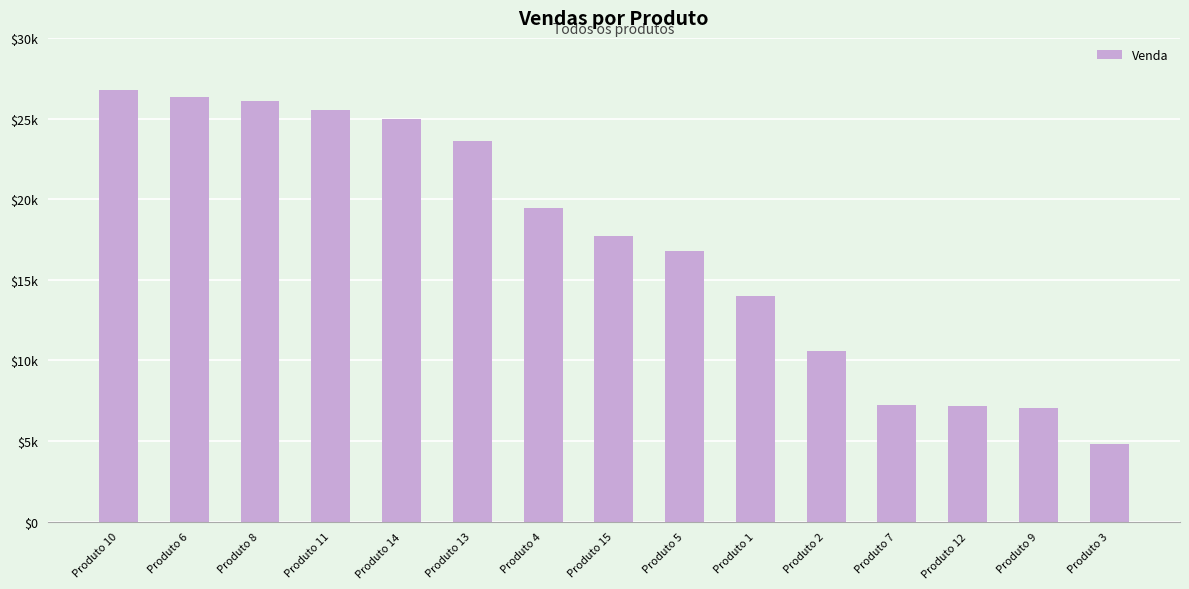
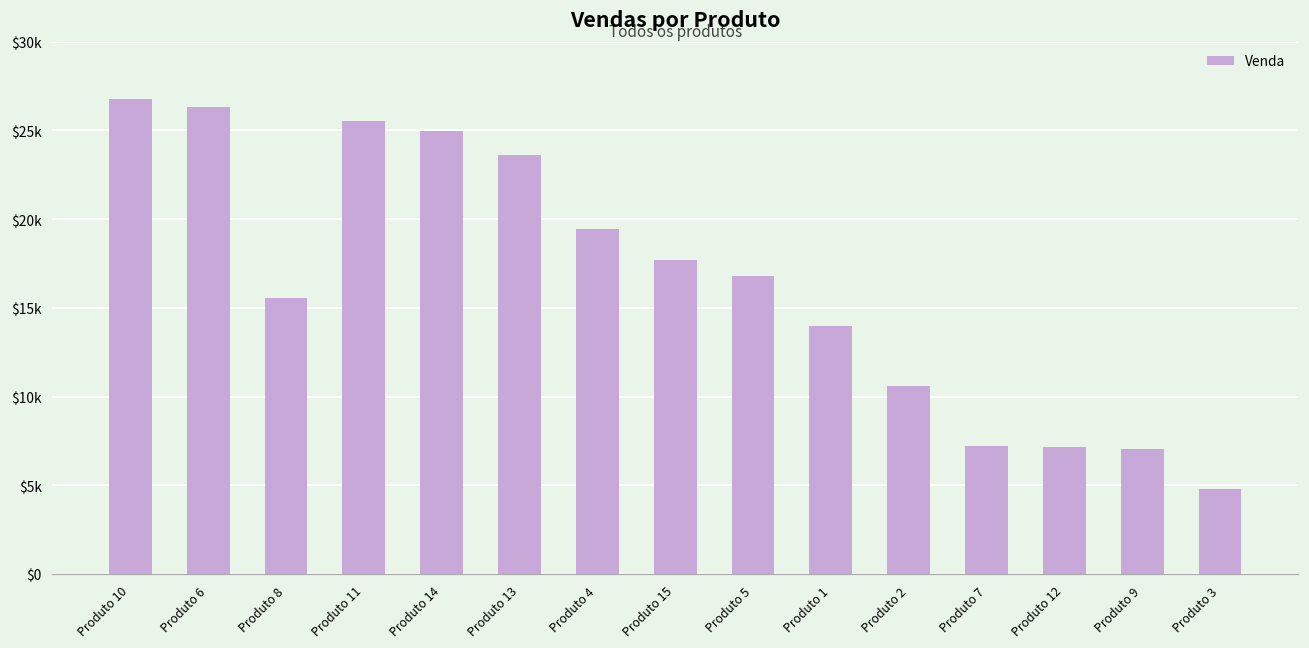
  {
    "Produto 10": "$26700",
    "Produto 6": "$26300",
-   "Produto 8": "$26100",
+   "Produto 8": "$15500",
    "Produto 11": "$25500",
    "Produto 14": "$25000",
    "Produto 13": "$23600",
    "Produto 4": "$19400",
    "Produto 15": "$17700",
    "Produto 5": "$16800",
    "Produto 1": "$14000",
    "Produto 2": "$10600",
    "Produto 7": "$7200",
    "Produto 12": "$7200",
    "Produto 9": "$7000",
    "Produto 3": "$4800"
  }
